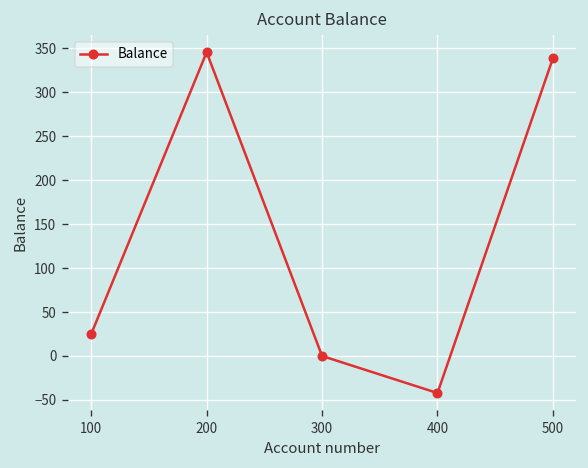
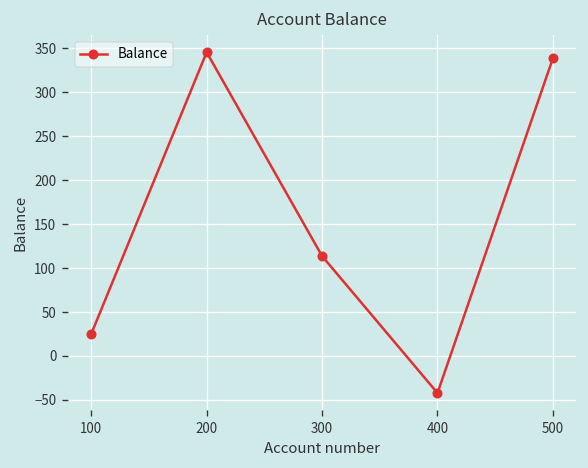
  {
    "100": 20,
    "200": 350,
-   "300": 0,
+   "300": 110,
    "400": -40,
    "500": 340
  }
